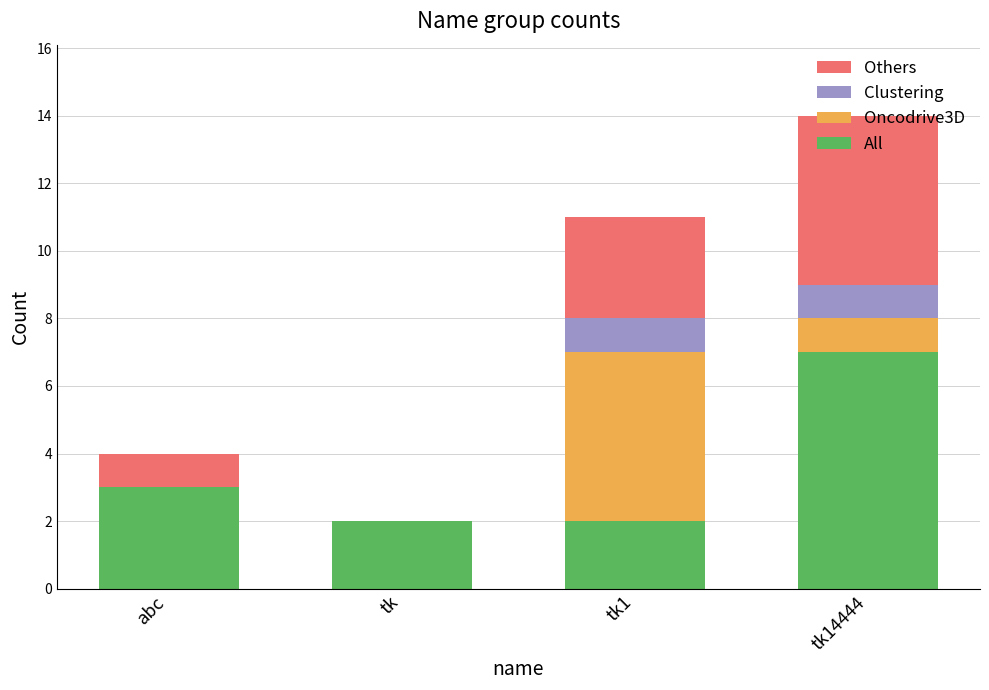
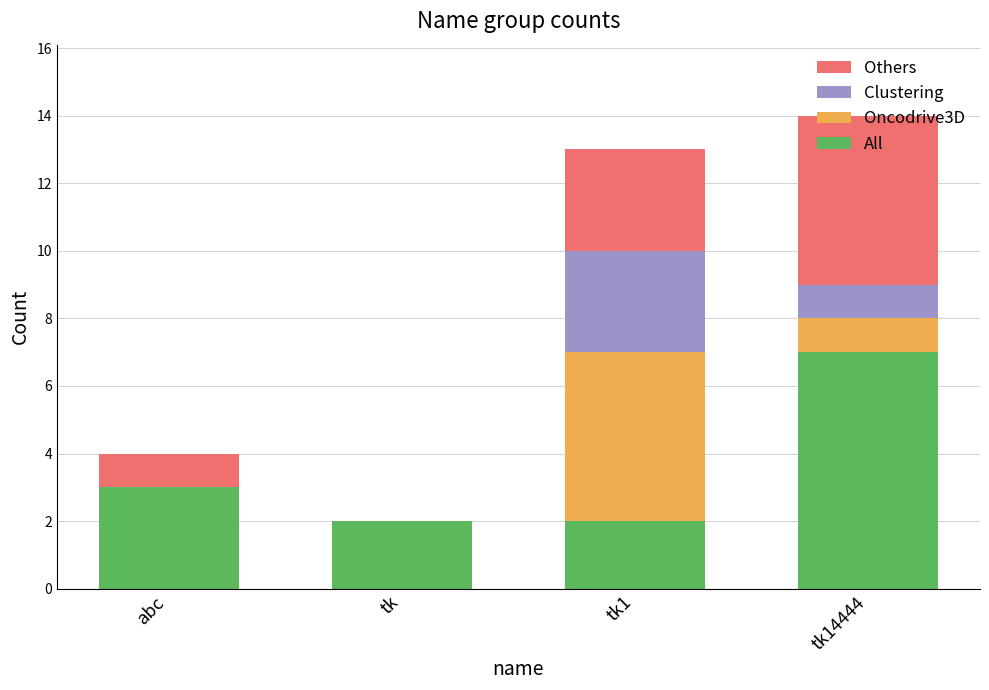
  {
    "All": {
      "abc": 3,
      "tk": 2,
      "tk1": 2,
      "tk14444": 7
    },
    "Oncodrive3D": {
      "abc": 0,
      "tk": 0,
      "tk1": 5,
      "tk14444": 1
    },
    "Clustering": {
      "abc": 0,
      "tk": 0,
-     "tk1": 1,
+     "tk1": 3,
      "tk14444": 1
    },
    "Others": {
      "abc": 1,
      "tk": 0,
      "tk1": 3,
      "tk14444": 5
    }
  }
